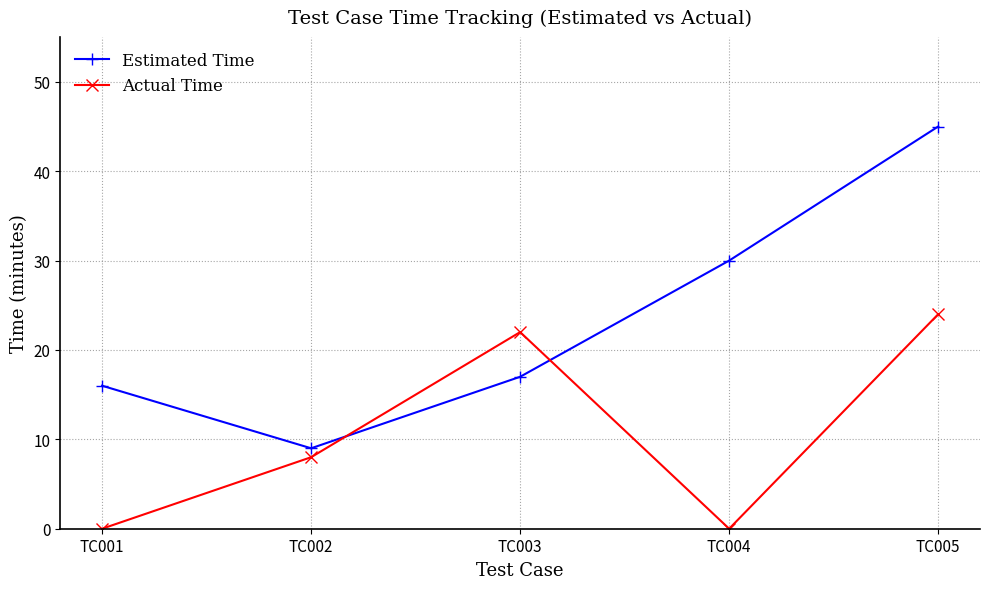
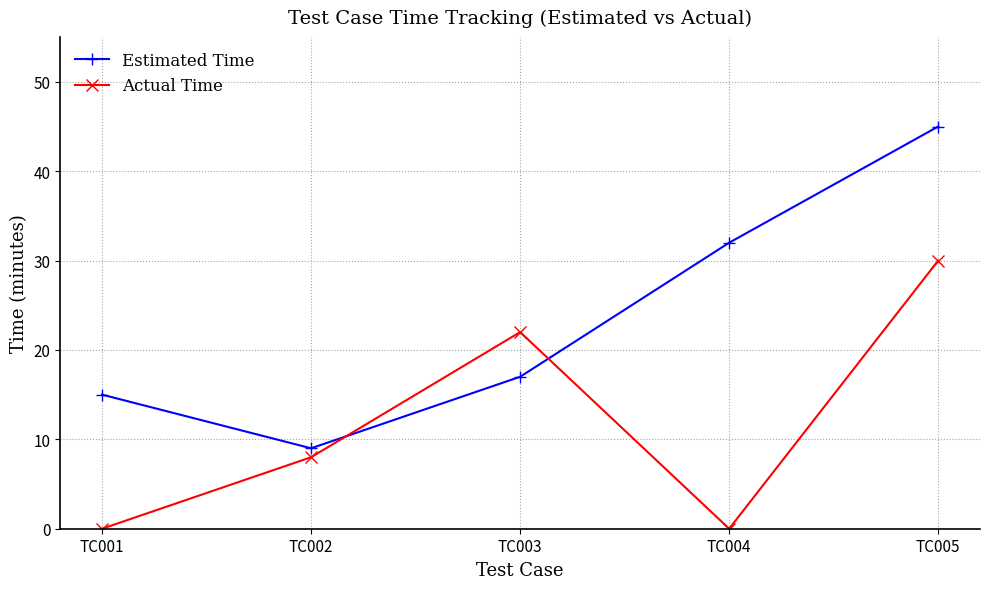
  {
    "Estimated Time": {
-     "TC001": 16,
+     "TC001": 15,
      "TC002": 9,
      "TC003": 17,
-     "TC004": 30,
+     "TC004": 32,
      "TC005": 45
    },
    "Actual Time": {
      "TC001": 0,
      "TC002": 8,
      "TC003": 22,
      "TC004": 0,
-     "TC005": 24
+     "TC005": 30
    }
  }
